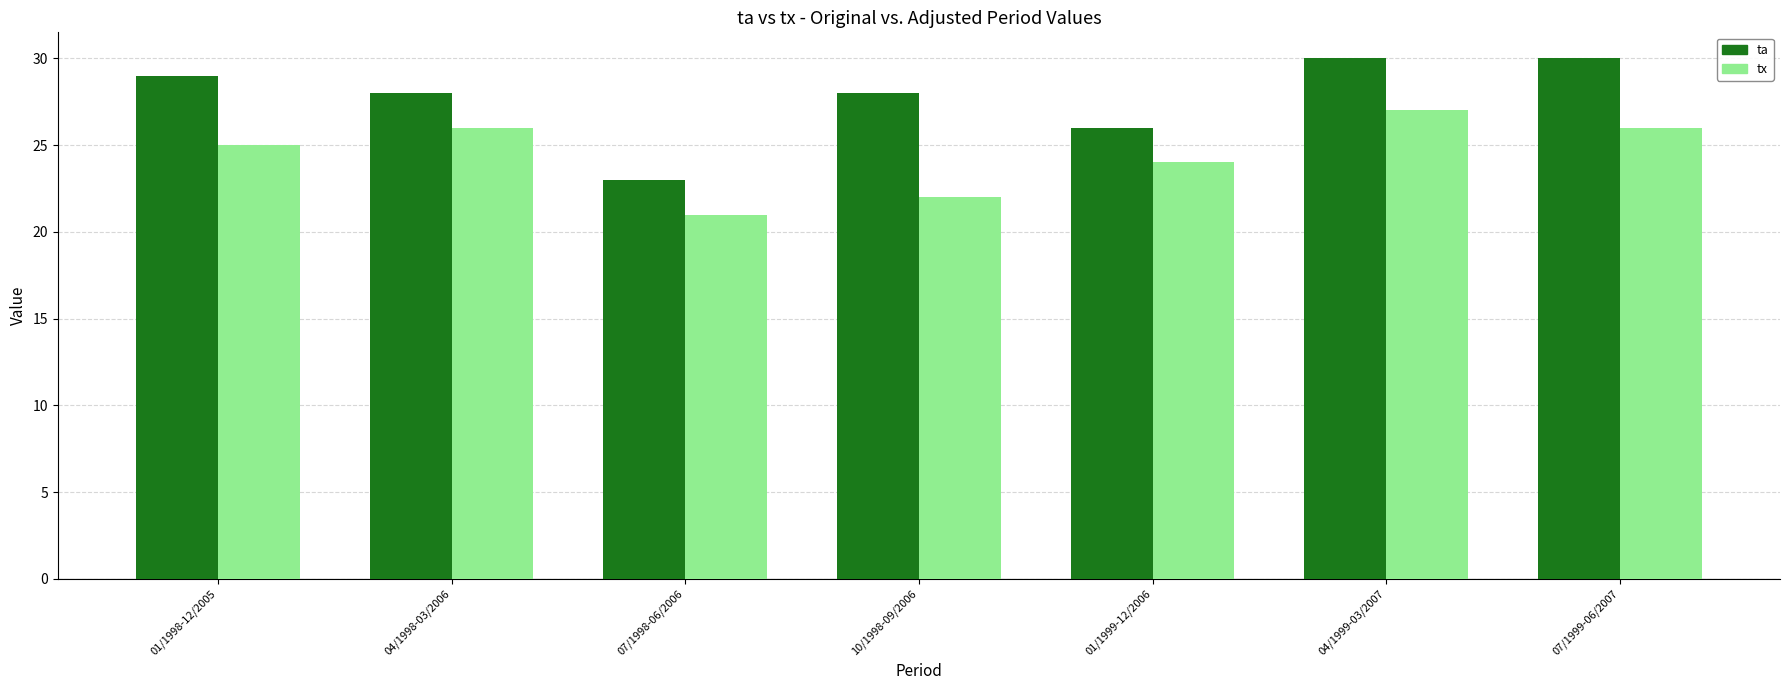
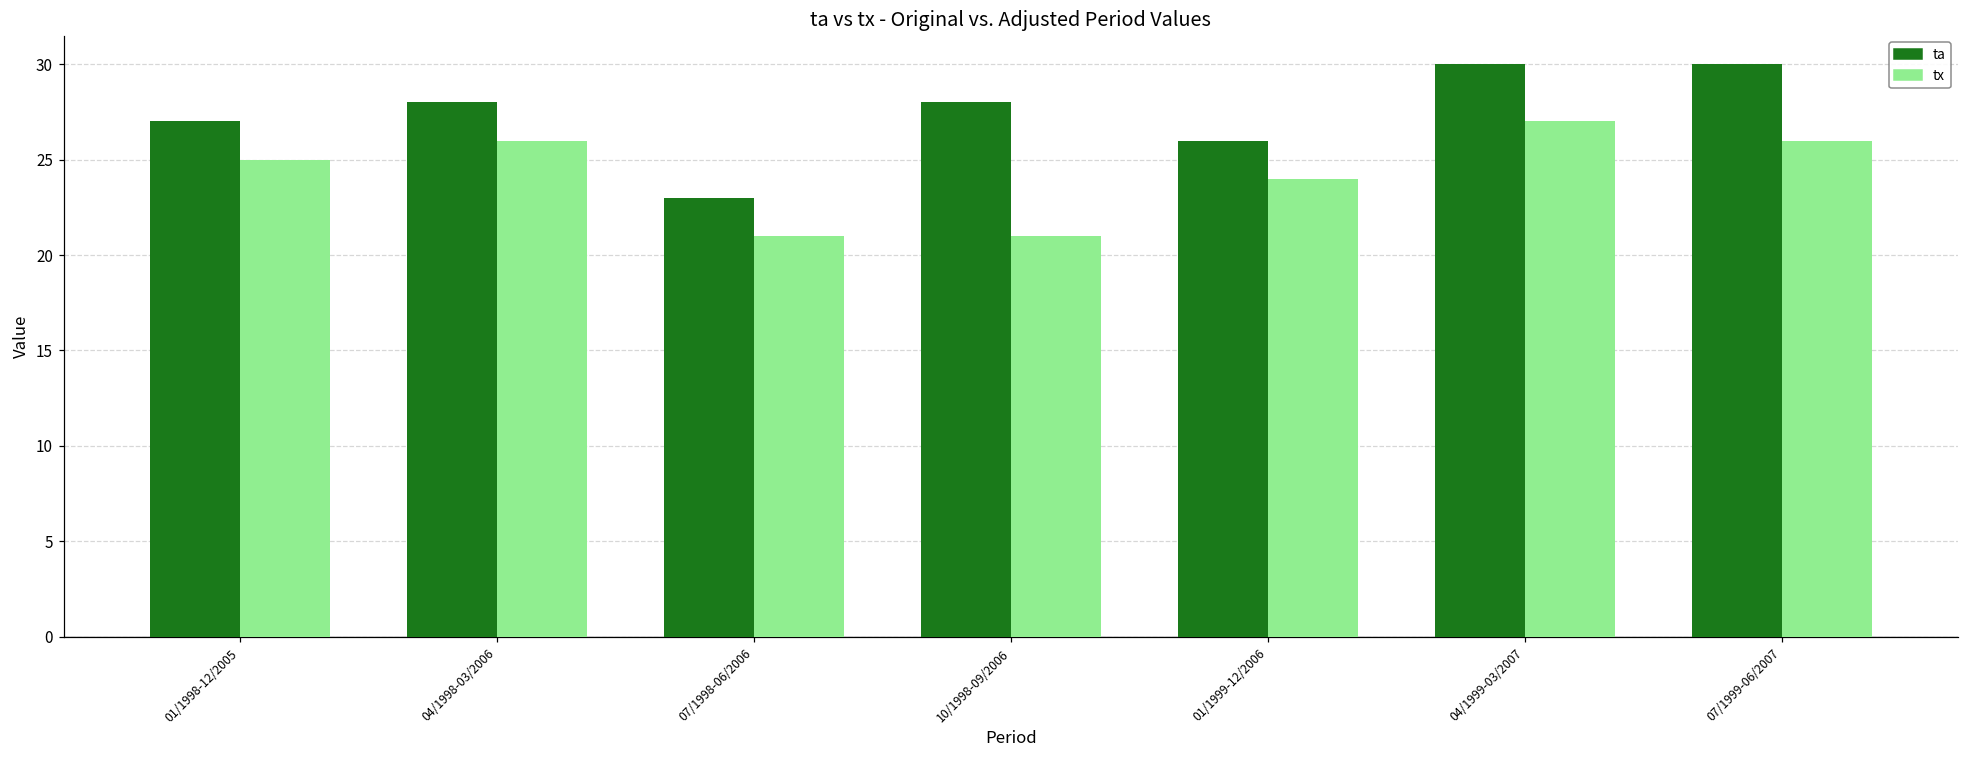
  {
    "ta": {
-     "01/1998-12/2005": 29,
+     "01/1998-12/2005": 27,
      "04/1998-03/2006": 28,
      "07/1998-06/2006": 23,
      "10/1998-09/2006": 28,
      "01/1999-12/2006": 26,
      "04/1999-03/2007": 30,
      "07/1999-06/2007": 30
    },
    "tx": {
      "01/1998-12/2005": 25,
      "04/1998-03/2006": 26,
      "07/1998-06/2006": 21,
-     "10/1998-09/2006": 22,
+     "10/1998-09/2006": 21,
      "01/1999-12/2006": 24,
      "04/1999-03/2007": 27,
      "07/1999-06/2007": 26
    }
  }
